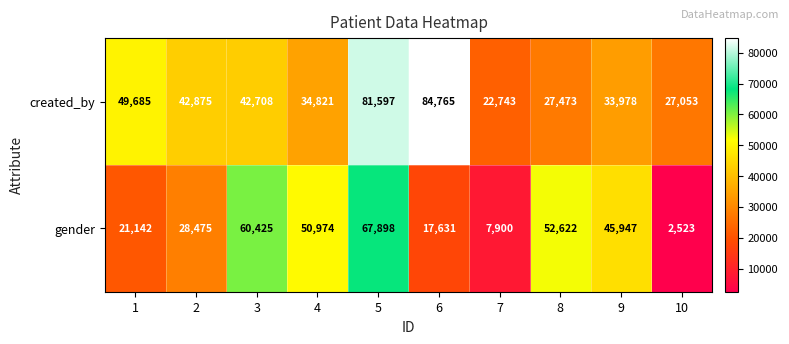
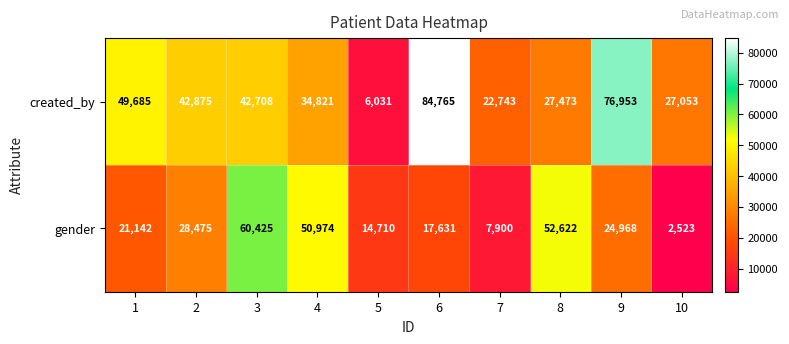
  {
    "created_by": {
      "1": "49,685",
      "2": "42,875",
      "3": "42,708",
      "4": "34,821",
-     "5": "81,597",
+     "5": "6,031",
      "6": "84,765",
      "7": "22,743",
      "8": "27,473",
-     "9": "33,978",
+     "9": "76,953",
      "10": "27,053"
    },
    "gender": {
      "1": "21,142",
      "2": "28,475",
      "3": "60,425",
      "4": "50,974",
-     "5": "67,898",
+     "5": "14,710",
      "6": "17,631",
      "7": "7,900",
      "8": "52,622",
-     "9": "45,947",
+     "9": "24,968",
      "10": "2,523"
    }
  }
